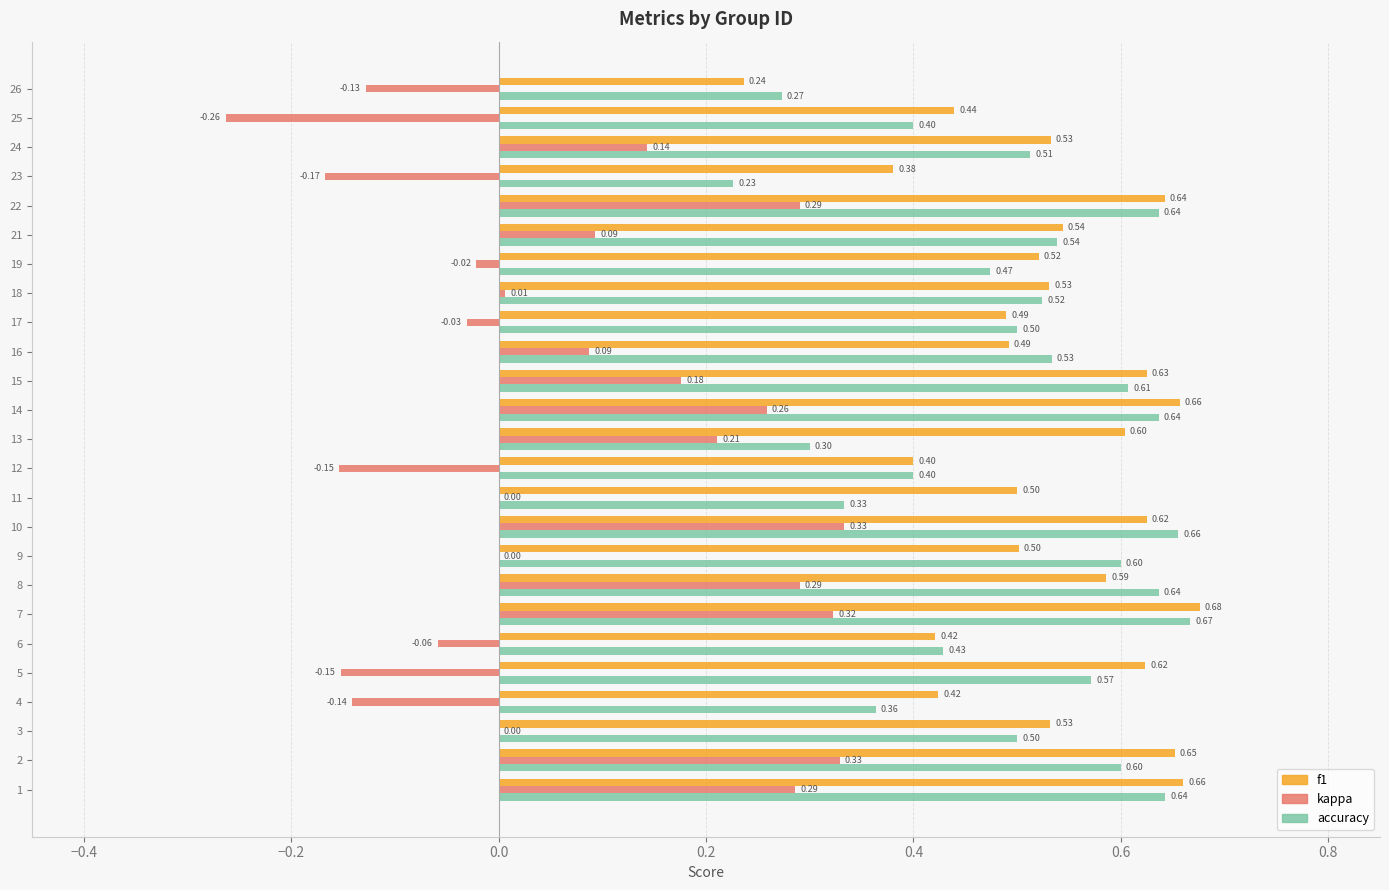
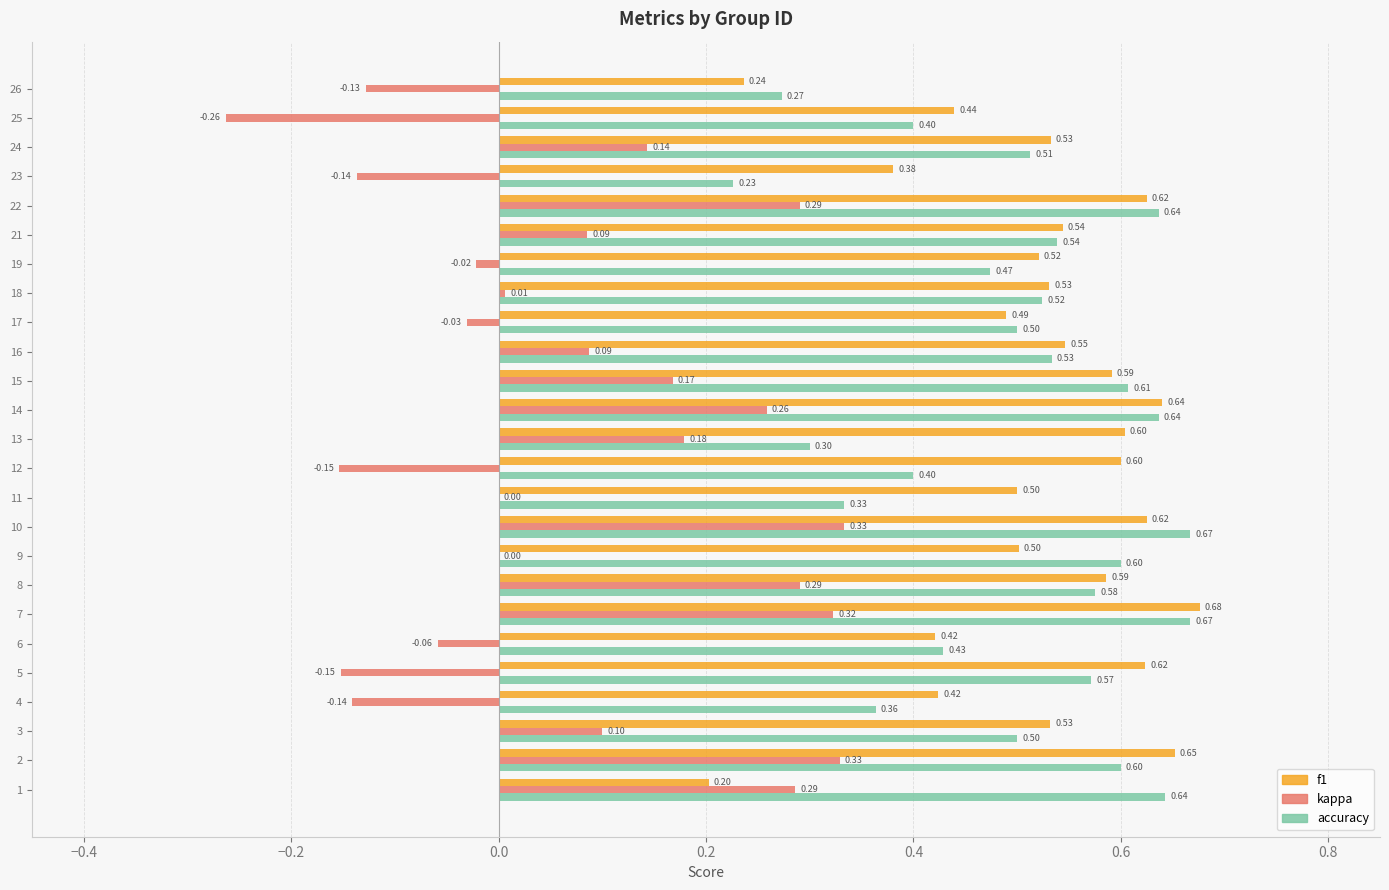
  {
    "f1": {
      "26": 0.24,
      "25": 0.44,
      "24": 0.53,
      "23": 0.38,
-     "22": 0.64,
+     "22": 0.62,
      "21": 0.54,
      "19": 0.52,
      "18": 0.53,
      "17": 0.49,
-     "16": 0.49,
-     "15": 0.63,
-     "14": 0.66,
+     "16": 0.55,
+     "15": 0.59,
+     "14": 0.64,
      "13": 0.60,
-     "12": 0.40,
+     "12": 0.60,
      "11": 0.50,
      "10": 0.62,
      "9": 0.50,
      "8": 0.59,
      "7": 0.68,
      "6": 0.42,
      "5": 0.62,
      "4": 0.42,
      "3": 0.53,
      "2": 0.65,
-     "1": 0.66
+     "1": 0.20
    },
    "kappa": {
      "26": -0.13,
      "25": -0.26,
      "24": 0.14,
-     "23": -0.17,
+     "23": -0.14,
      "22": 0.29,
-     "21": 0.093,
+     "21": 0.085,
      "19": -0.02,
      "18": 0.01,
      "17": -0.03,
      "16": 0.09,
-     "15": 0.18,
+     "15": 0.17,
      "14": 0.26,
-     "13": 0.21,
+     "13": 0.18,
      "12": -0.15,
      "11": 0.00,
      "10": 0.33,
      "9": 0.00,
      "8": 0.29,
      "7": 0.32,
      "6": -0.06,
      "5": -0.15,
      "4": -0.14,
-     "3": 0.00,
+     "3": 0.10,
      "2": 0.33,
      "1": 0.29
    },
    "accuracy": {
      "26": 0.27,
      "25": 0.40,
      "24": 0.51,
      "23": 0.23,
      "22": 0.64,
      "21": 0.54,
      "19": 0.47,
      "18": 0.52,
      "17": 0.50,
      "16": 0.53,
      "15": 0.61,
      "14": 0.64,
      "13": 0.30,
      "12": 0.40,
      "11": 0.33,
-     "10": 0.66,
+     "10": 0.67,
      "9": 0.60,
-     "8": 0.64,
+     "8": 0.58,
      "7": 0.67,
      "6": 0.43,
      "5": 0.57,
      "4": 0.36,
      "3": 0.50,
      "2": 0.60,
      "1": 0.64
    }
  }
